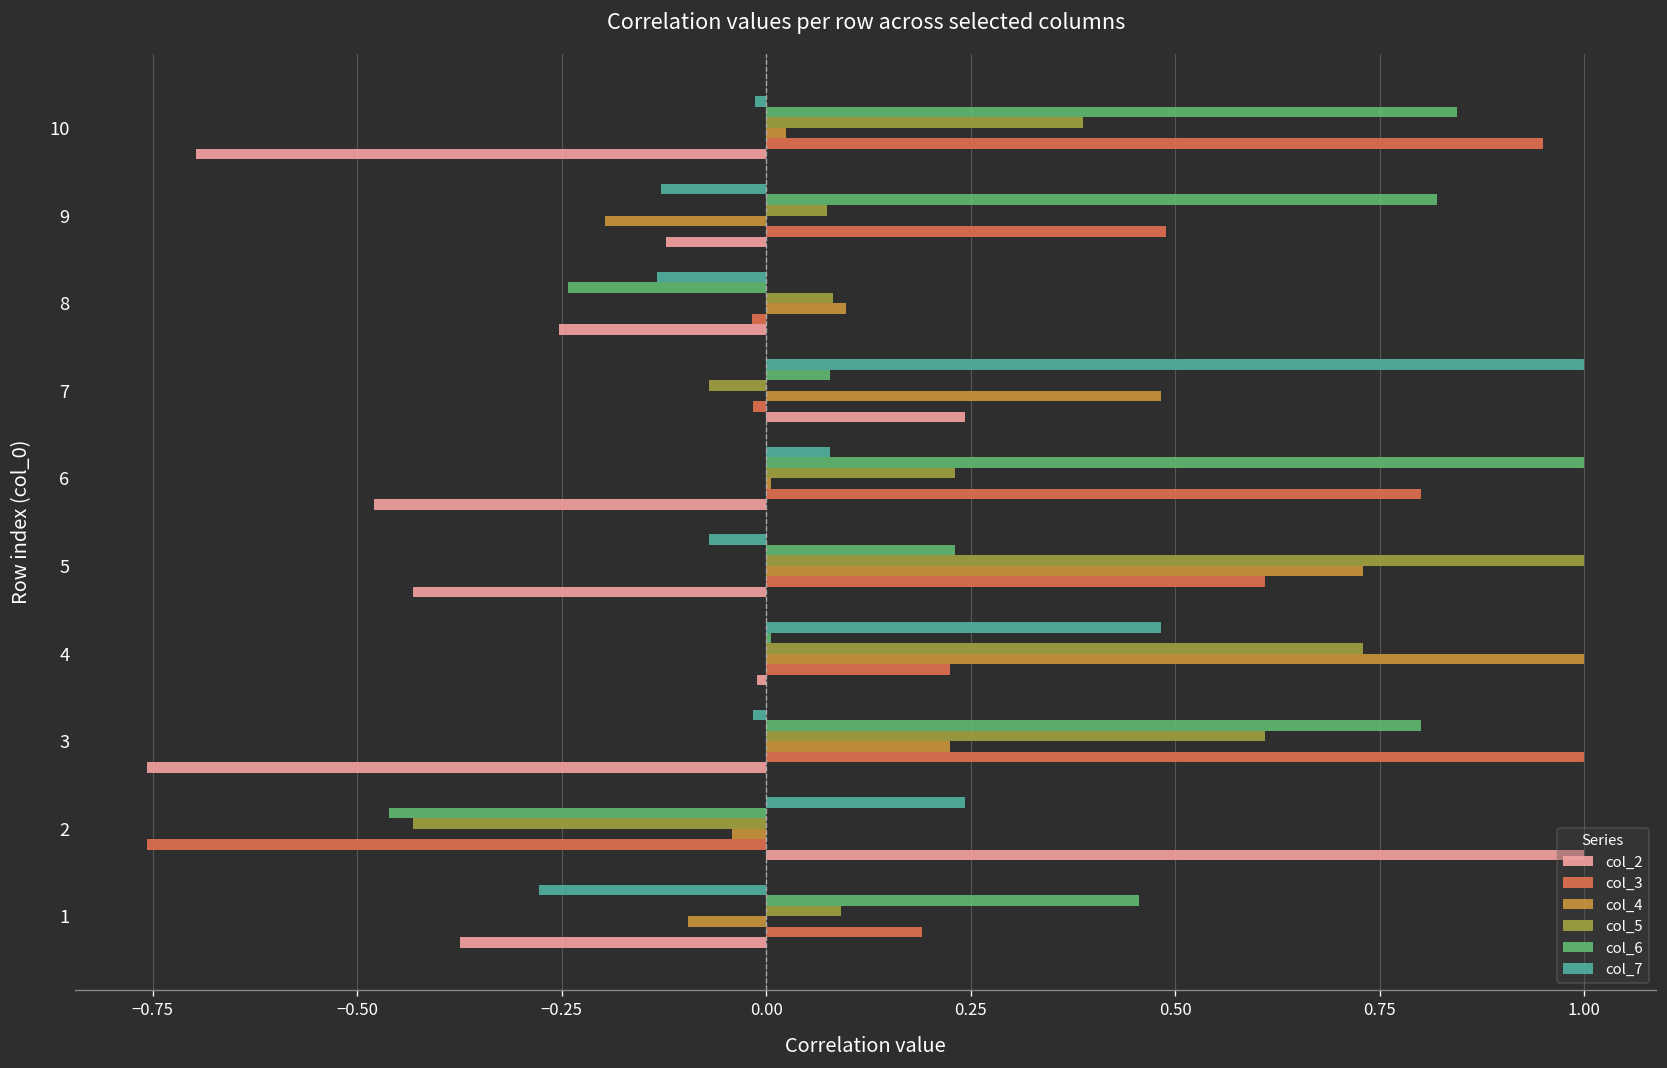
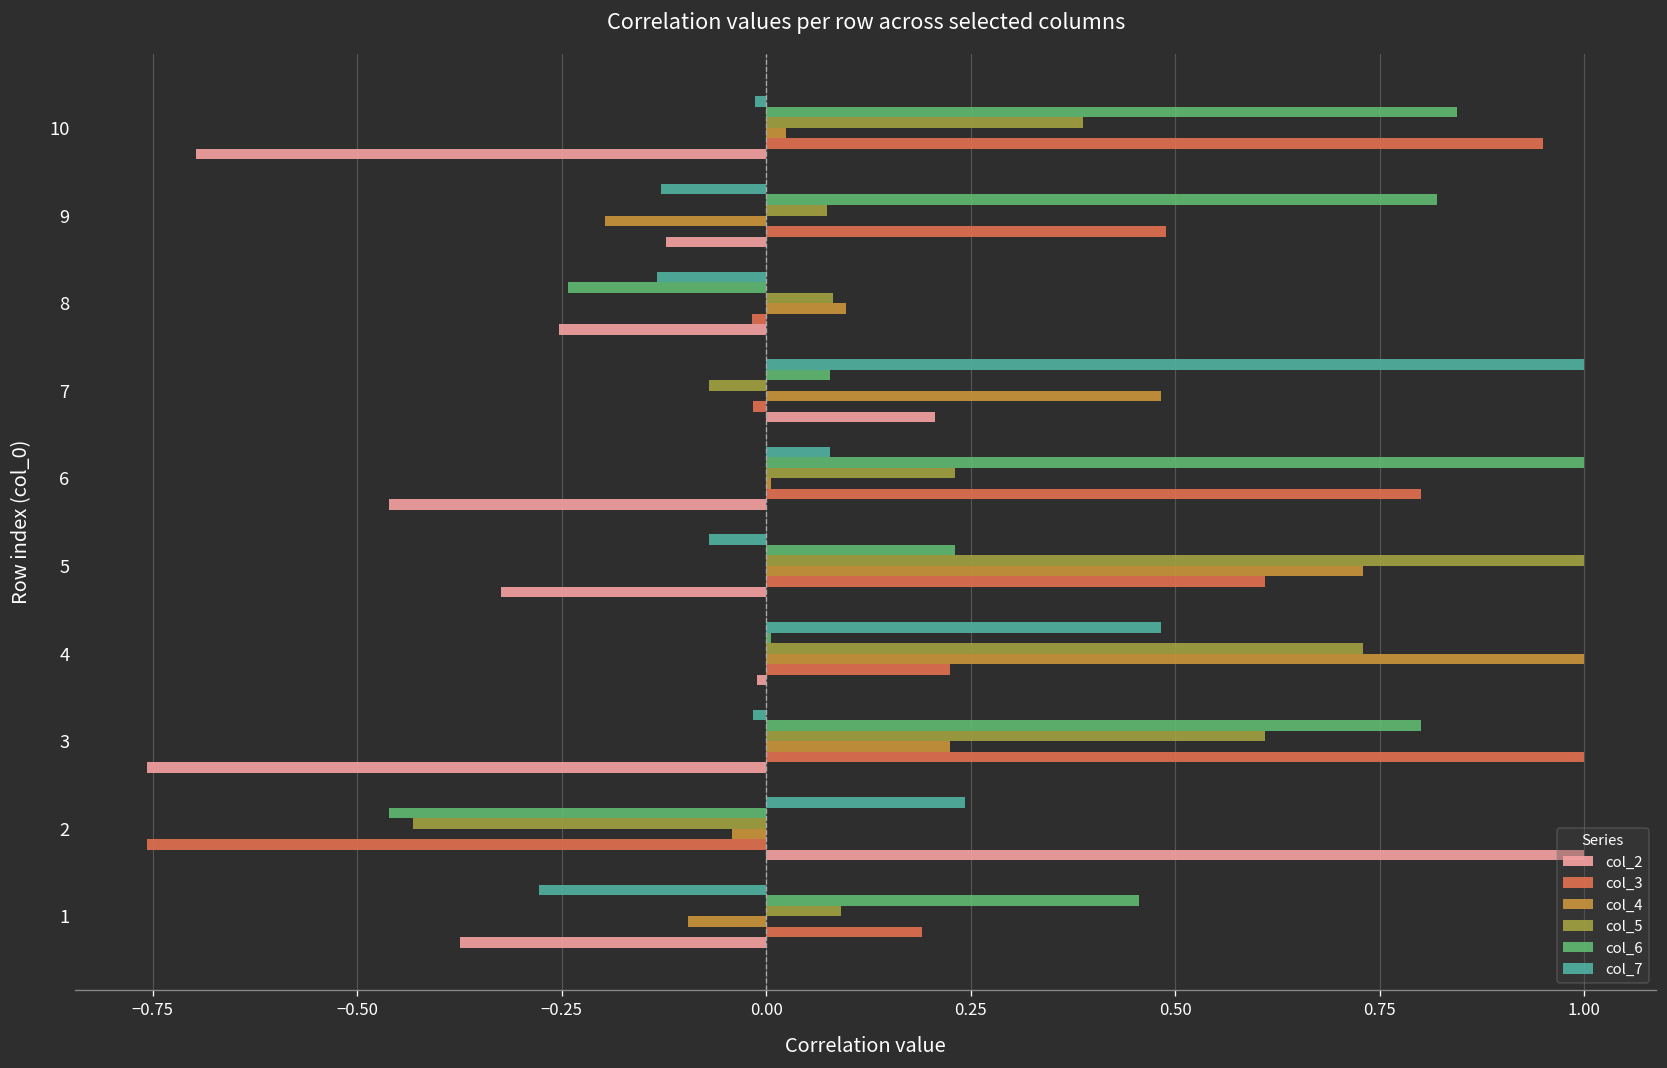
  {
    "col_2": {
      "10": -0.70,
      "9": -0.12,
      "8": -0.25,
-     "7": 0.24,
-     "6": -0.48,
-     "5": -0.43,
+     "7": 0.21,
+     "6": -0.46,
+     "5": -0.32,
      "4": -0.01,
      "3": -0.76,
      "1": -0.37
    }
  }
